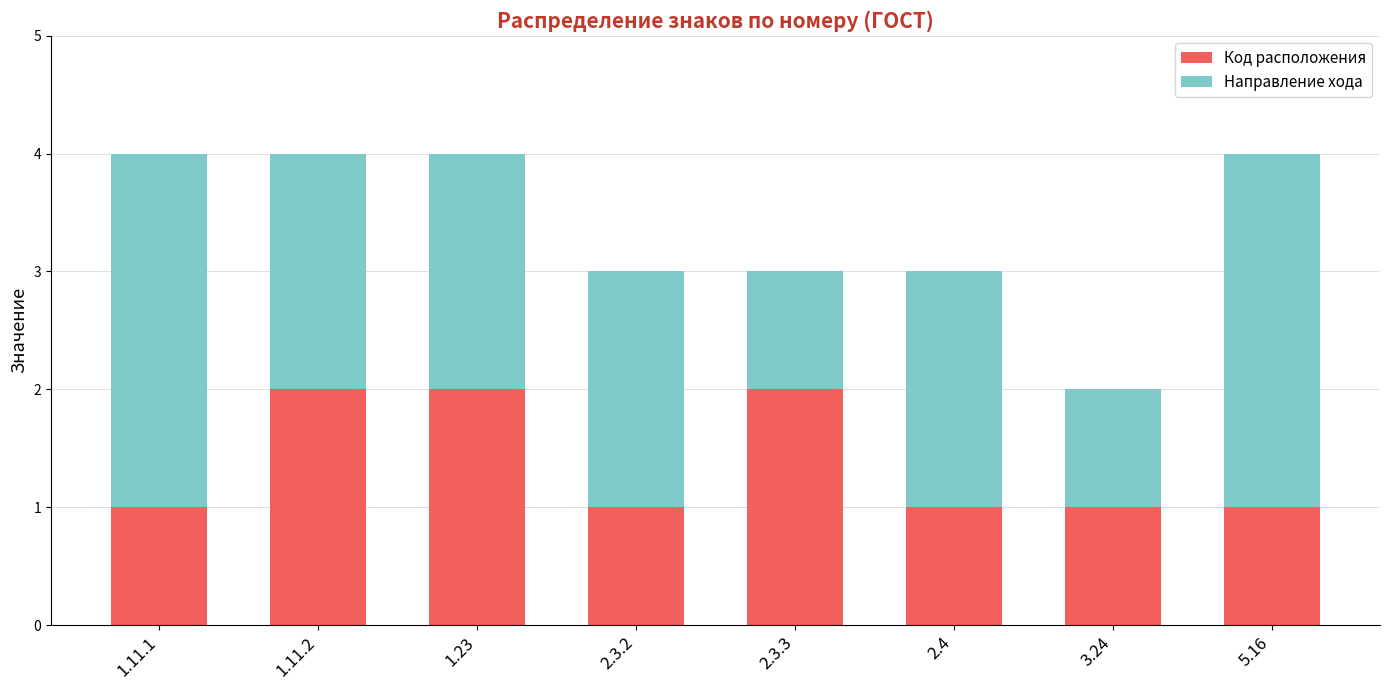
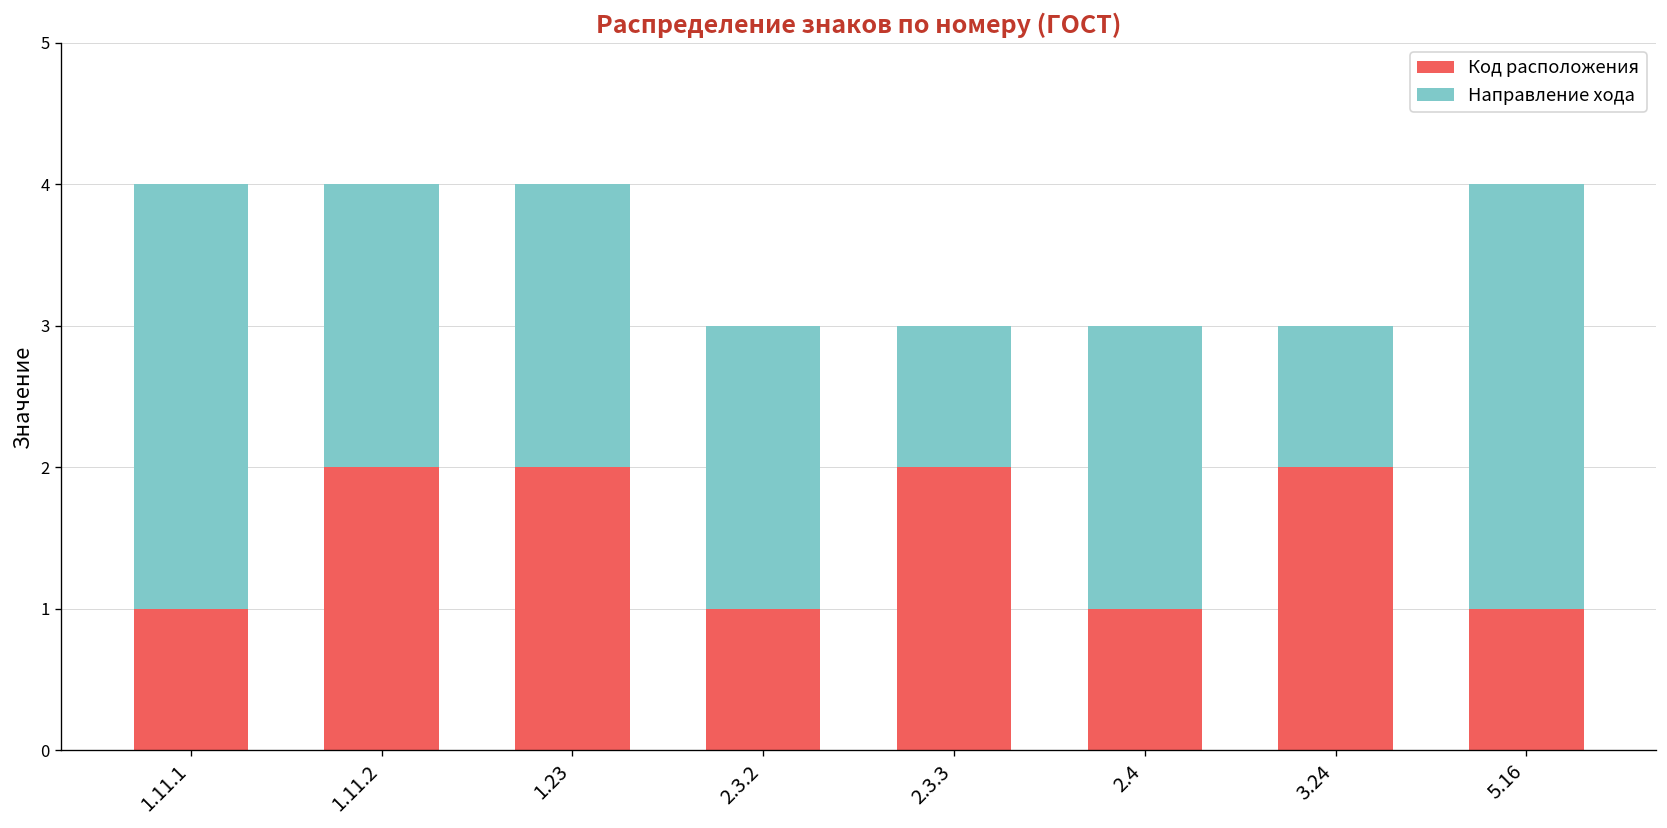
  {
    "Код расположения": {
      "1.11.1": 1,
      "1.11.2": 2,
      "1.23": 2,
      "2.3.2": 1,
      "2.3.3": 2,
      "2.4": 1,
-     "3.24": 1,
+     "3.24": 2,
      "5.16": 1
    },
    "Направление хода": {
      "1.11.1": 3,
      "1.11.2": 2,
      "1.23": 2,
      "2.3.2": 2,
      "2.3.3": 1,
      "2.4": 2,
      "3.24": 1,
      "5.16": 3
    }
  }
